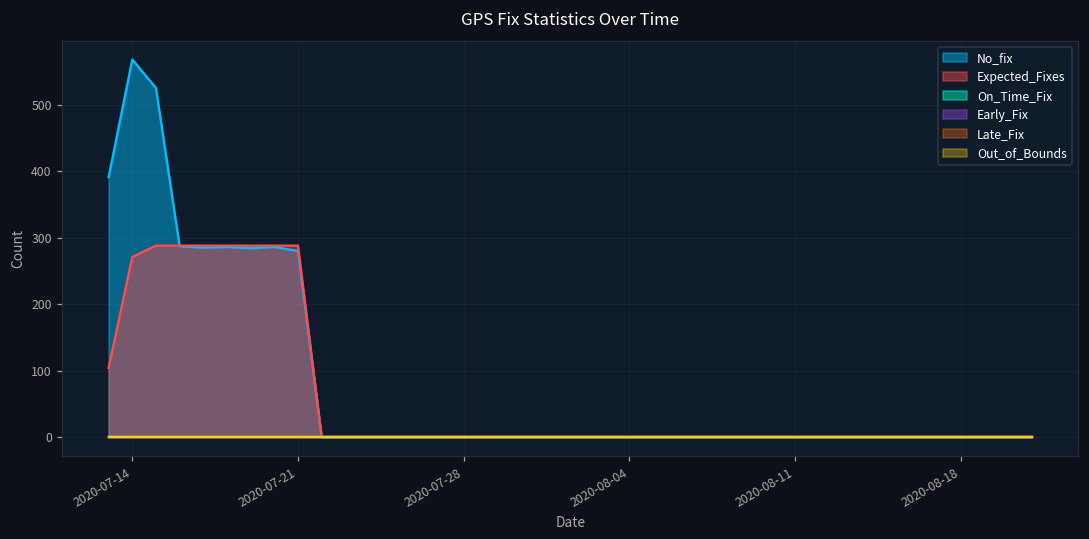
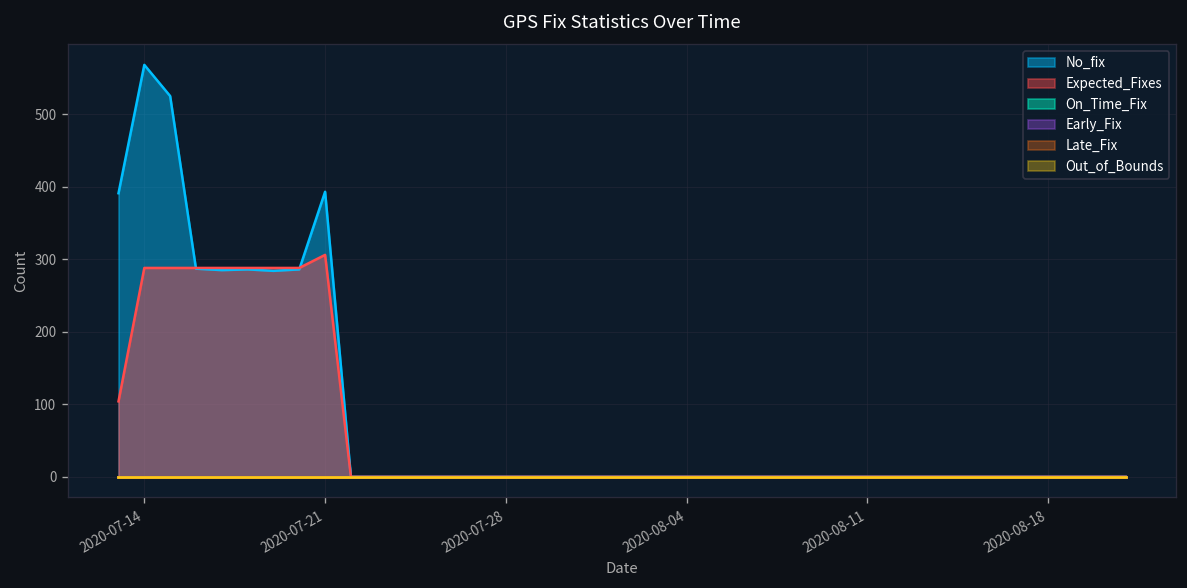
  {
    "No_fix": {
      "2020-07-14": 570,
-     "2020-07-21": 280
+     "2020-07-21": 390
    },
    "Expected_Fixes": {
-     "2020-07-14": 270,
-     "2020-07-21": 290
+     "2020-07-14": 290,
+     "2020-07-21": 310
    },
    "Out_of_Bounds": {
      "2020-07-14": 0,
      "2020-07-21": 0
    }
  }
